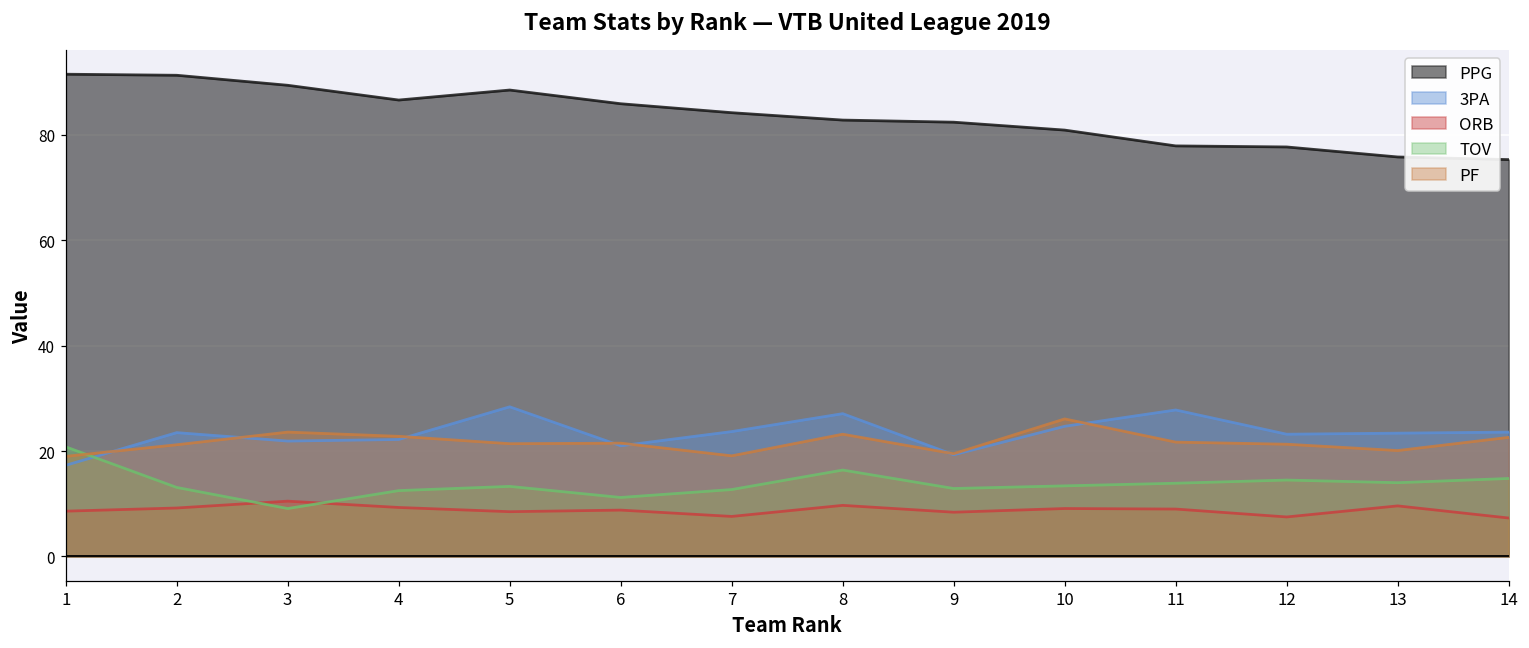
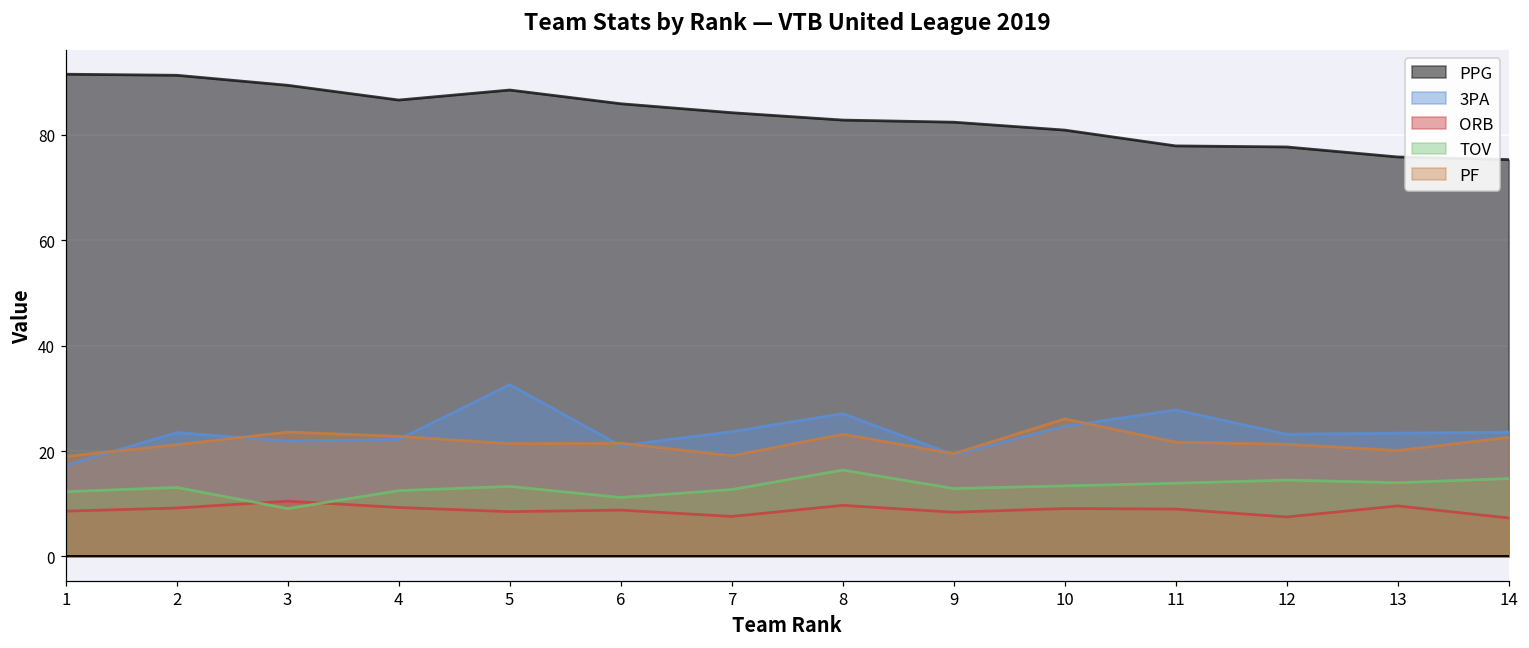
  {
    "PPG": {
      "1": 92,
      "2": 91,
      "3": 89,
      "4": 87,
      "5": 89,
      "6": 86,
      "7": 84,
      "8": 83,
      "9": 82,
      "10": 81,
      "11": 78,
      "12": 78,
      "13": 76,
      "14": 75
    },
    "3PA": {
      "1": 17,
      "2": 24,
      "3": 22,
      "4": 22,
-     "5": 28,
+     "5": 33,
      "7": 24,
      "8": 27,
      "10": 25,
      "11": 28,
      "12": 23,
      "13": 23,
      "14": 24
    },
    "TOV": {
-     "1": 21,
+     "1": 12,
      "2": 13,
      "3": 9,
      "4": 13,
      "5": 13,
      "6": 11,
      "7": 13,
      "8": 16,
      "9": 13,
      "10": 13,
      "11": 14,
      "12": 15,
      "13": 14,
      "14": 15
    }
  }
